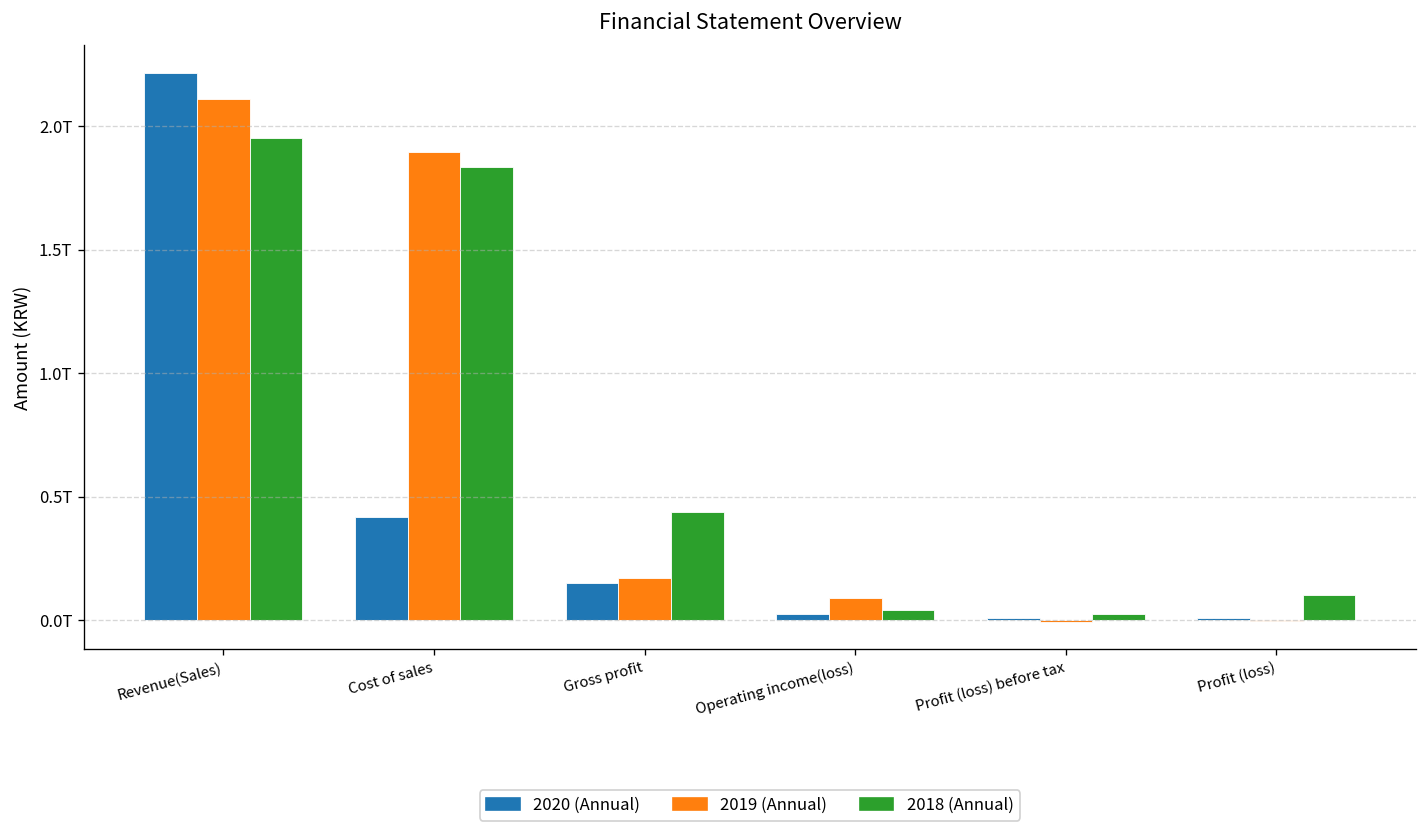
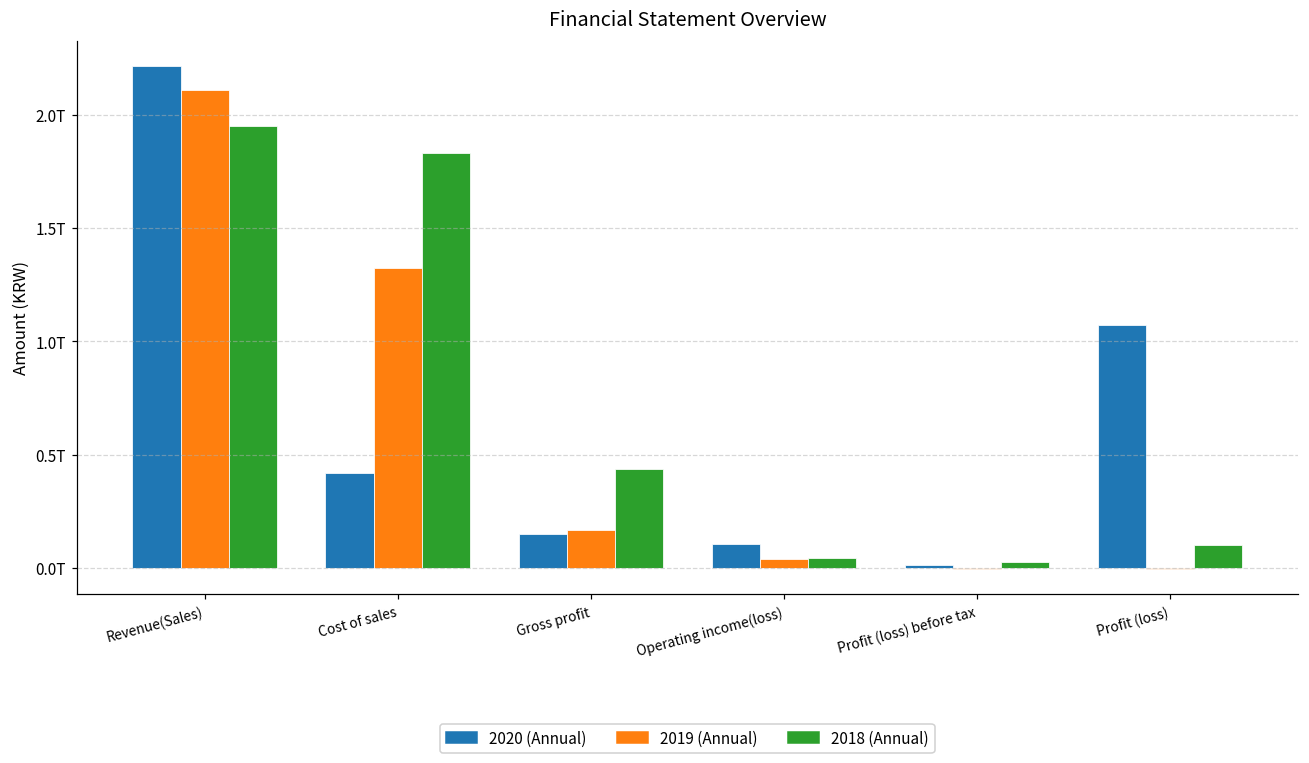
  {
    "2020 (Annual)": {
      "Revenue(Sales)": "2.22T",
      "Cost of sales": "0.42T",
      "Gross profit": "0.15T",
-     "Operating income(loss)": "0.02T",
-     "Profit (loss)": "0.01T"
+     "Operating income(loss)": "0.11T",
+     "Profit (loss)": "1.07T"
    },
    "2019 (Annual)": {
      "Revenue(Sales)": "2.11T",
-     "Cost of sales": "1.89T",
+     "Cost of sales": "1.33T",
      "Gross profit": "0.17T",
-     "Operating income(loss)": "0.09T"
+     "Operating income(loss)": "0.04T"
    },
    "2018 (Annual)": {
      "Revenue(Sales)": "1.95T",
      "Cost of sales": "1.83T",
      "Gross profit": "0.44T",
      "Operating income(loss)": "0.04T",
      "Profit (loss) before tax": "0.03T",
      "Profit (loss)": "0.10T"
    }
  }
